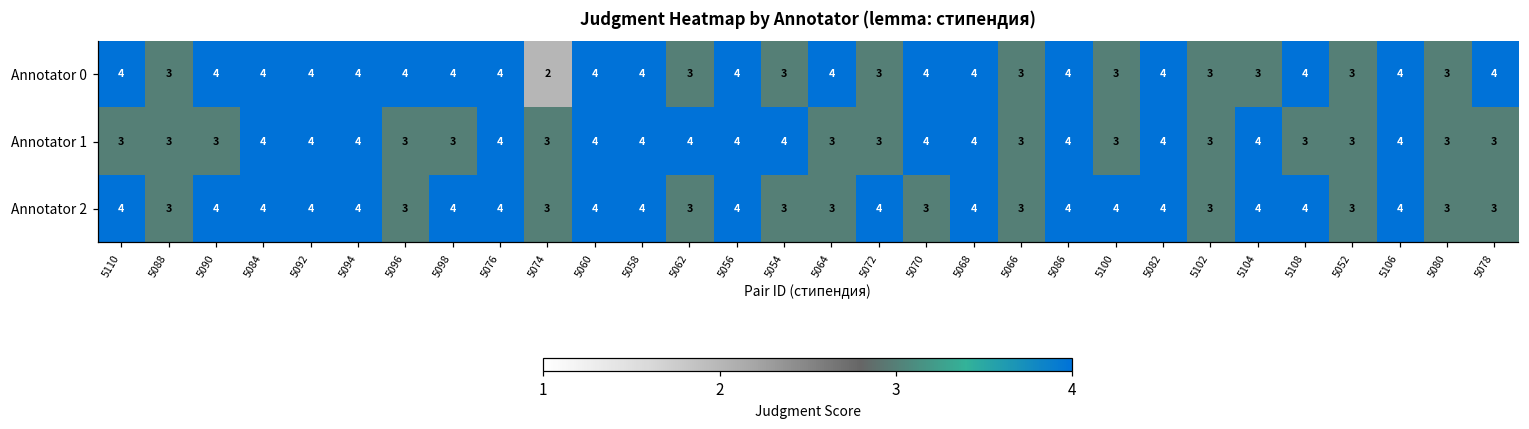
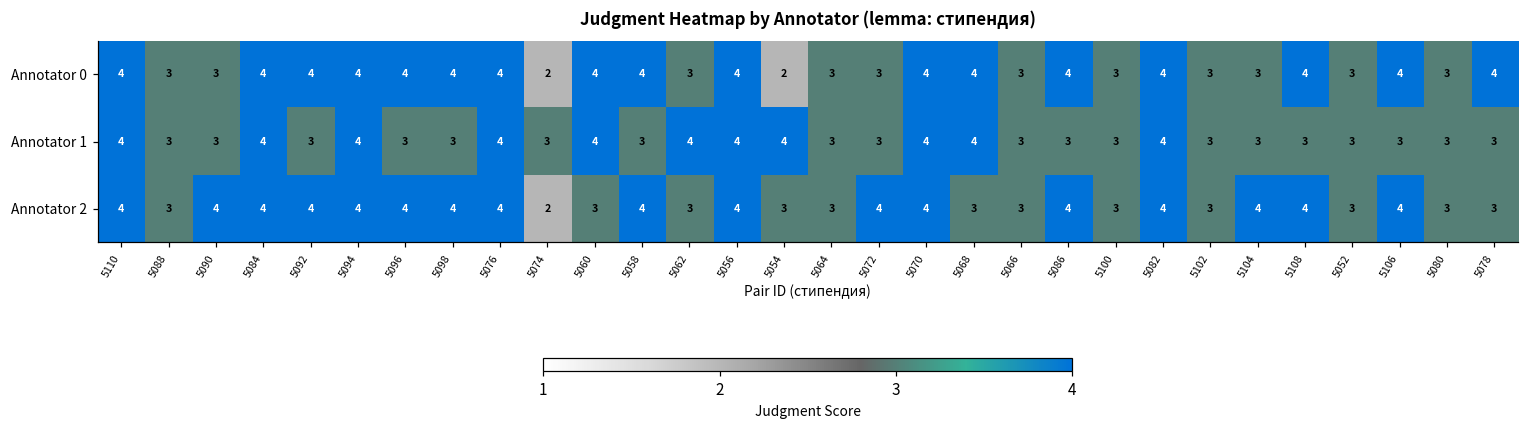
  {
    "Annotator 0": {
      "5110": 4,
      "5088": 3,
-     "5090": 4,
+     "5090": 3,
      "5084": 4,
      "5092": 4,
      "5094": 4,
      "5096": 4,
      "5098": 4,
      "5076": 4,
      "5074": 2,
      "5060": 4,
      "5058": 4,
      "5062": 3,
      "5056": 4,
-     "5054": 3,
-     "5064": 4,
+     "5054": 2,
+     "5064": 3,
      "5072": 3,
      "5070": 4,
      "5068": 4,
      "5066": 3,
      "5086": 4,
      "5100": 3,
      "5082": 4,
      "5102": 3,
      "5104": 3,
      "5108": 4,
      "5052": 3,
      "5106": 4,
      "5080": 3,
      "5078": 4
    },
    "Annotator 1": {
-     "5110": 3,
+     "5110": 4,
      "5088": 3,
      "5090": 3,
      "5084": 4,
-     "5092": 4,
+     "5092": 3,
      "5094": 4,
      "5096": 3,
      "5098": 3,
      "5076": 4,
      "5074": 3,
      "5060": 4,
-     "5058": 4,
+     "5058": 3,
      "5062": 4,
      "5056": 4,
      "5054": 4,
      "5064": 3,
      "5072": 3,
      "5070": 4,
      "5068": 4,
      "5066": 3,
-     "5086": 4,
+     "5086": 3,
      "5100": 3,
      "5082": 4,
      "5102": 3,
-     "5104": 4,
+     "5104": 3,
      "5108": 3,
      "5052": 3,
-     "5106": 4,
+     "5106": 3,
      "5080": 3,
      "5078": 3
    },
    "Annotator 2": {
      "5110": 4,
      "5088": 3,
      "5090": 4,
      "5084": 4,
      "5092": 4,
      "5094": 4,
-     "5096": 3,
+     "5096": 4,
      "5098": 4,
      "5076": 4,
-     "5074": 3,
-     "5060": 4,
+     "5074": 2,
+     "5060": 3,
      "5058": 4,
      "5062": 3,
      "5056": 4,
      "5054": 3,
      "5064": 3,
      "5072": 4,
-     "5070": 3,
-     "5068": 4,
+     "5070": 4,
+     "5068": 3,
      "5066": 3,
      "5086": 4,
-     "5100": 4,
+     "5100": 3,
      "5082": 4,
      "5102": 3,
      "5104": 4,
      "5108": 4,
      "5052": 3,
      "5106": 4,
      "5080": 3,
      "5078": 3
    }
  }
